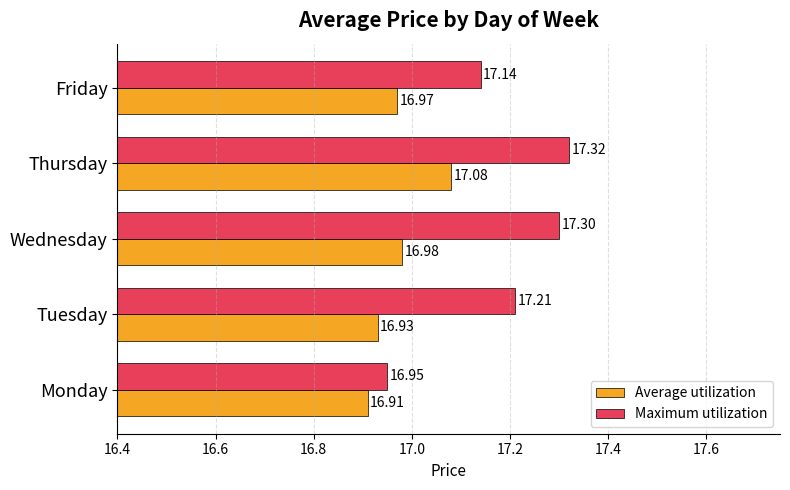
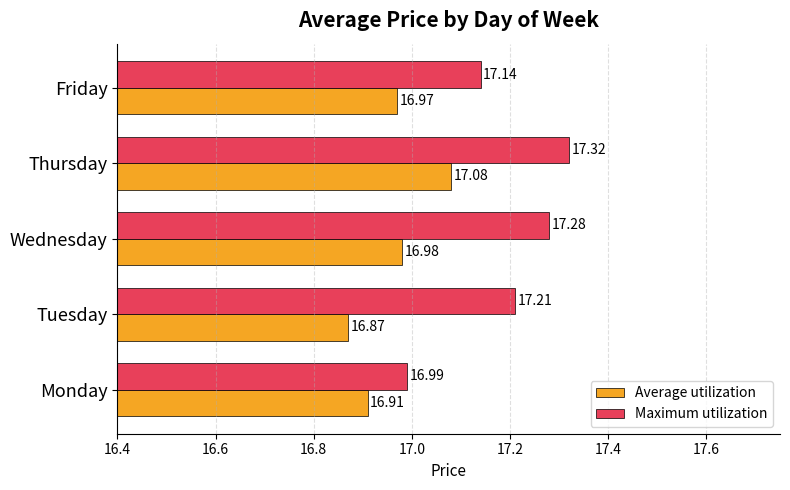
  {
    "Average utilization": {
      "Friday": 16.97,
      "Thursday": 17.08,
      "Wednesday": 16.98,
-     "Tuesday": 16.93,
+     "Tuesday": 16.87,
      "Monday": 16.91
    },
    "Maximum utilization": {
      "Friday": 17.14,
      "Thursday": 17.32,
-     "Wednesday": 17.30,
+     "Wednesday": 17.28,
      "Tuesday": 17.21,
-     "Monday": 16.95
+     "Monday": 16.99
    }
  }
